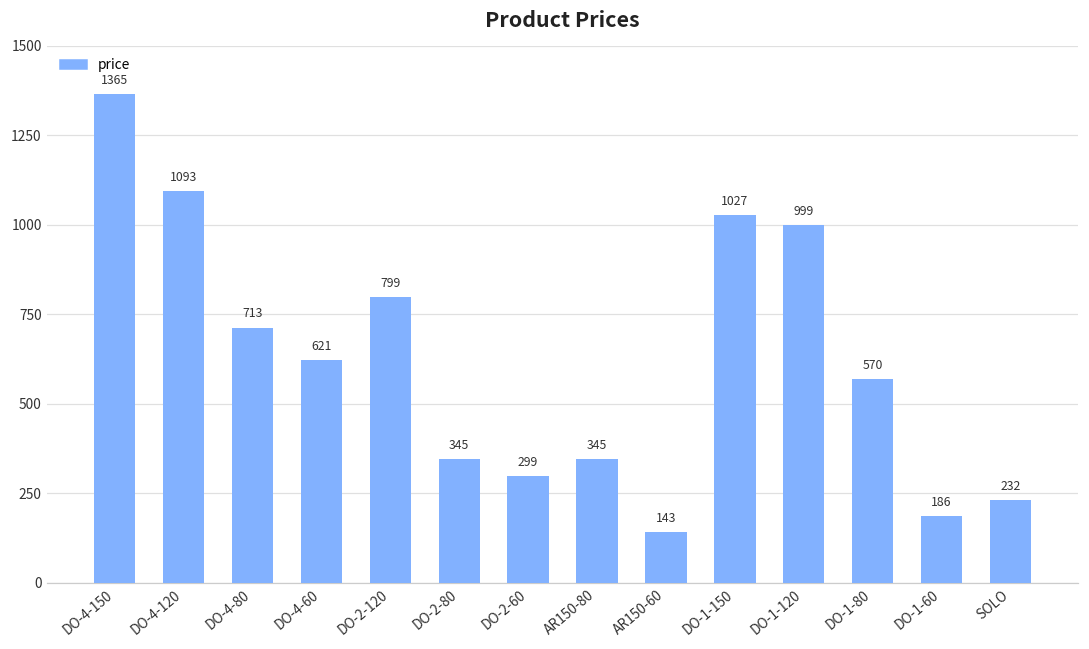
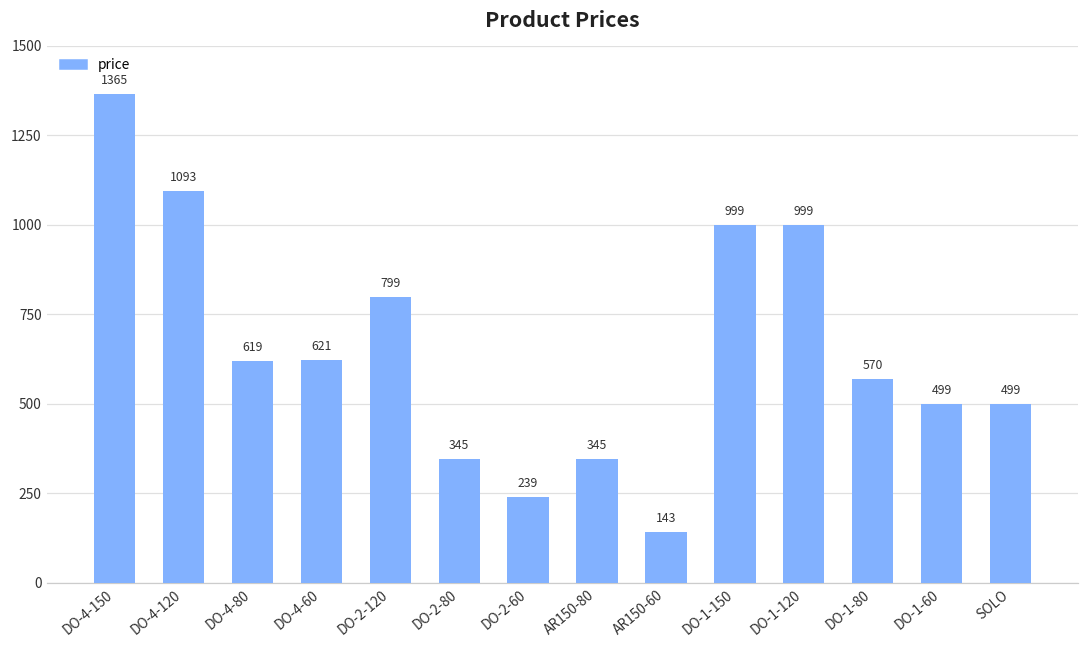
  {
    "DO-4-150": 1365,
    "DO-4-120": 1093,
-   "DO-4-80": 713,
+   "DO-4-80": 619,
    "DO-4-60": 621,
    "DO-2-120": 799,
    "DO-2-80": 345,
-   "DO-2-60": 299,
+   "DO-2-60": 239,
    "AR150-80": 345,
    "AR150-60": 143,
-   "DO-1-150": 1027,
+   "DO-1-150": 999,
    "DO-1-120": 999,
    "DO-1-80": 570,
-   "DO-1-60": 186,
-   "SOLO": 232
+   "DO-1-60": 499,
+   "SOLO": 499
  }
